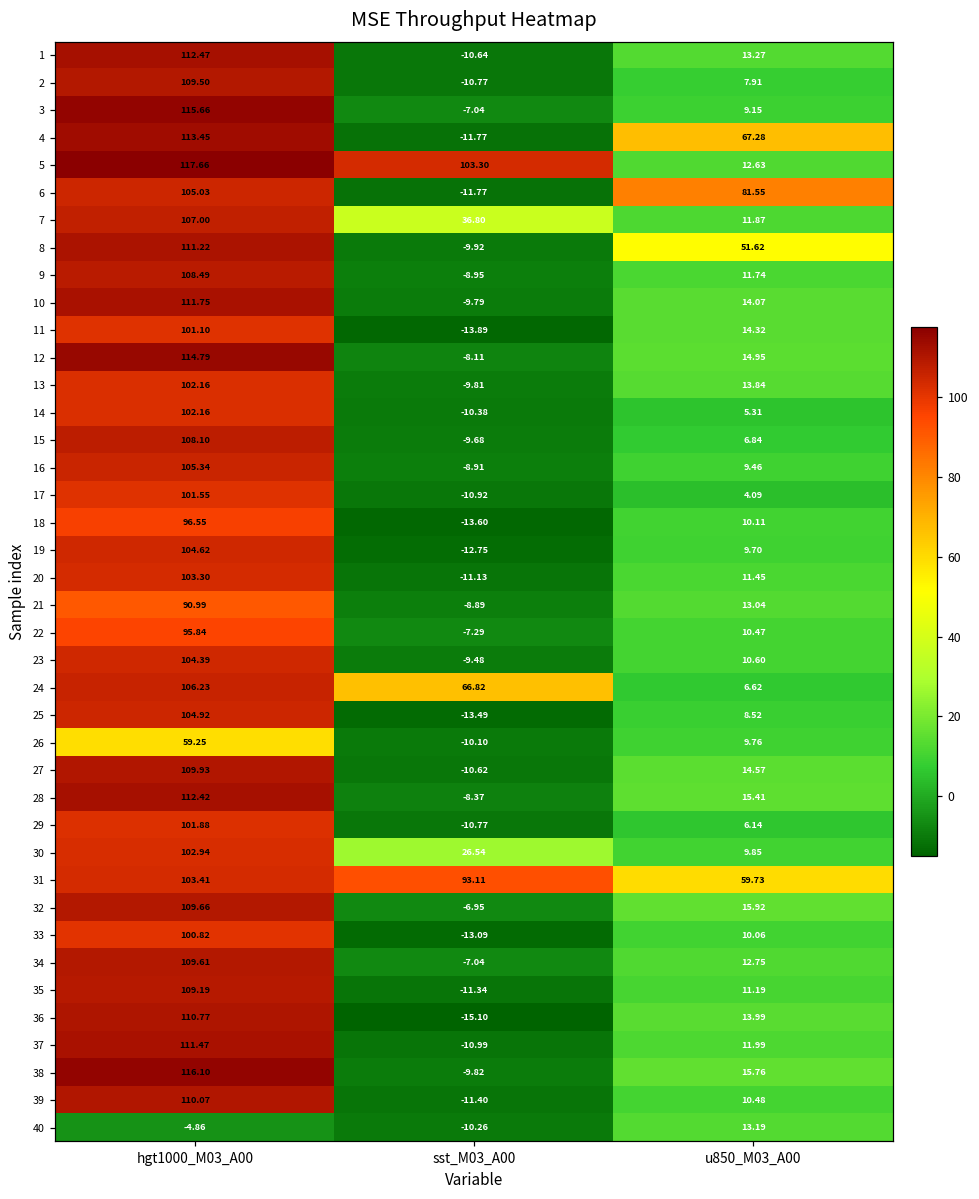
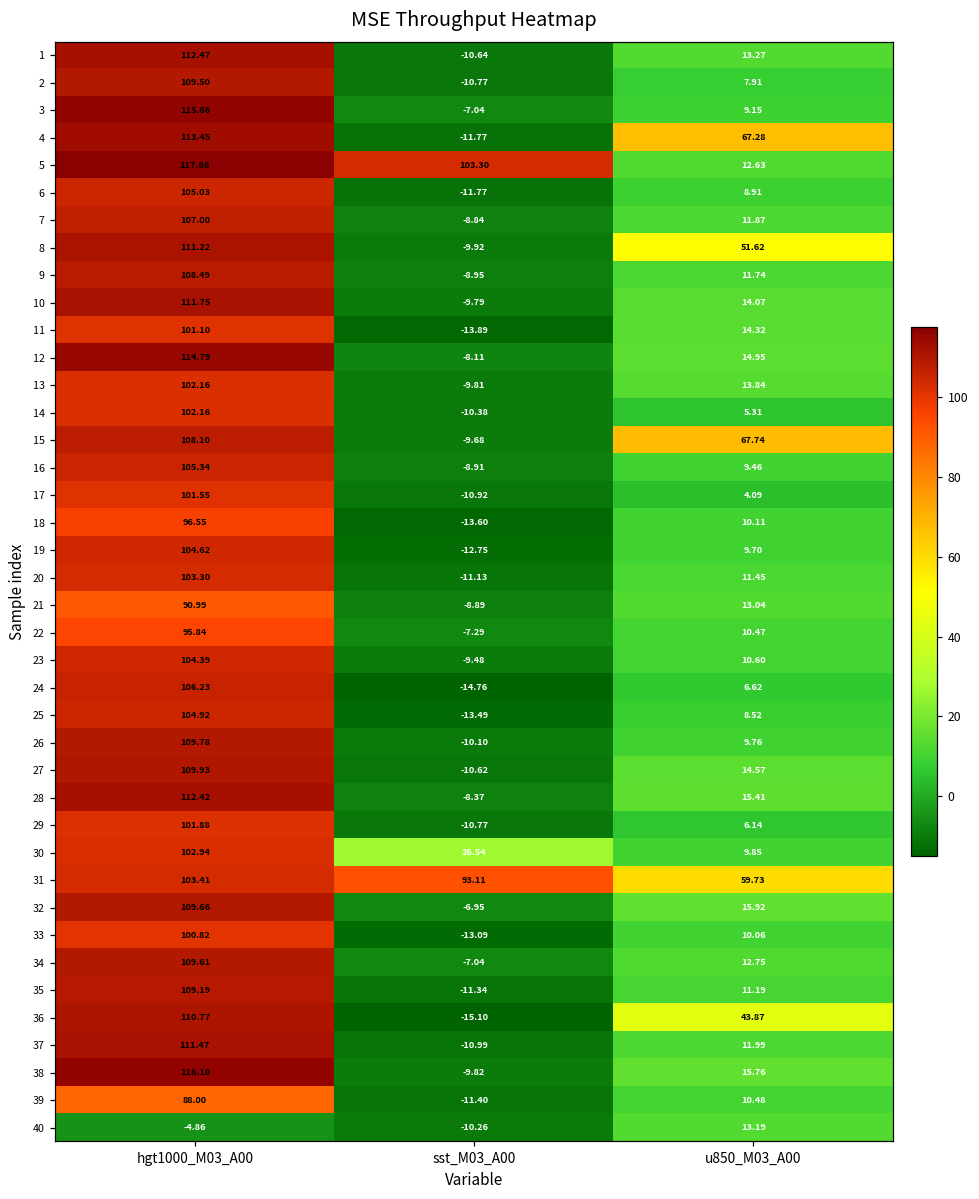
  {
    "1": {
      "hgt1000_M03_A00": 112.47,
      "sst_M03_A00": -10.64,
      "u850_M03_A00": 13.27
    },
    "2": {
      "hgt1000_M03_A00": 109.50,
      "sst_M03_A00": -10.77,
      "u850_M03_A00": 7.91
    },
    "3": {
      "hgt1000_M03_A00": 115.66,
      "sst_M03_A00": -7.04,
      "u850_M03_A00": 9.15
    },
    "4": {
      "hgt1000_M03_A00": 113.45,
      "sst_M03_A00": -11.77,
      "u850_M03_A00": 67.28
    },
    "5": {
      "hgt1000_M03_A00": 117.66,
      "sst_M03_A00": 103.30,
      "u850_M03_A00": 12.63
    },
    "6": {
      "hgt1000_M03_A00": 105.03,
      "sst_M03_A00": -11.77,
-     "u850_M03_A00": 81.55
+     "u850_M03_A00": 8.91
    },
    "7": {
      "hgt1000_M03_A00": 107.00,
-     "sst_M03_A00": 36.80,
+     "sst_M03_A00": -8.84,
      "u850_M03_A00": 11.87
    },
    "8": {
      "hgt1000_M03_A00": 111.22,
      "sst_M03_A00": -9.92,
      "u850_M03_A00": 51.62
    },
    "9": {
      "hgt1000_M03_A00": 108.49,
      "sst_M03_A00": -8.95,
      "u850_M03_A00": 11.74
    },
    "10": {
      "hgt1000_M03_A00": 111.75,
      "sst_M03_A00": -9.79,
      "u850_M03_A00": 14.07
    },
    "11": {
      "hgt1000_M03_A00": 101.10,
      "sst_M03_A00": -13.89,
      "u850_M03_A00": 14.32
    },
    "12": {
      "hgt1000_M03_A00": 114.79,
      "sst_M03_A00": -8.11,
      "u850_M03_A00": 14.95
    },
    "13": {
      "hgt1000_M03_A00": 102.16,
      "sst_M03_A00": -9.81,
      "u850_M03_A00": 13.84
    },
    "14": {
      "hgt1000_M03_A00": 102.16,
      "sst_M03_A00": -10.38,
      "u850_M03_A00": 5.31
    },
    "15": {
      "hgt1000_M03_A00": 108.10,
      "sst_M03_A00": -9.68,
-     "u850_M03_A00": 6.84
+     "u850_M03_A00": 67.74
    },
    "16": {
      "hgt1000_M03_A00": 105.34,
      "sst_M03_A00": -8.91,
      "u850_M03_A00": 9.46
    },
    "17": {
      "hgt1000_M03_A00": 101.55,
      "sst_M03_A00": -10.92,
      "u850_M03_A00": 4.09
    },
    "18": {
      "hgt1000_M03_A00": 96.55,
      "sst_M03_A00": -13.60,
      "u850_M03_A00": 10.11
    },
    "19": {
      "hgt1000_M03_A00": 104.62,
      "sst_M03_A00": -12.75,
      "u850_M03_A00": 9.70
    },
    "20": {
      "hgt1000_M03_A00": 103.30,
      "sst_M03_A00": -11.13,
      "u850_M03_A00": 11.45
    },
    "21": {
      "hgt1000_M03_A00": 90.99,
      "sst_M03_A00": -8.89,
      "u850_M03_A00": 13.04
    },
    "22": {
      "hgt1000_M03_A00": 95.84,
      "sst_M03_A00": -7.29,
      "u850_M03_A00": 10.47
    },
    "23": {
      "hgt1000_M03_A00": 104.39,
      "sst_M03_A00": -9.48,
      "u850_M03_A00": 10.60
    },
    "24": {
      "hgt1000_M03_A00": 106.23,
-     "sst_M03_A00": 66.82,
+     "sst_M03_A00": -14.76,
      "u850_M03_A00": 6.62
    },
    "25": {
      "hgt1000_M03_A00": 104.92,
      "sst_M03_A00": -13.49,
      "u850_M03_A00": 8.52
    },
    "26": {
-     "hgt1000_M03_A00": 59.25,
+     "hgt1000_M03_A00": 109.78,
      "sst_M03_A00": -10.10,
      "u850_M03_A00": 9.76
    },
    "27": {
      "hgt1000_M03_A00": 109.93,
      "sst_M03_A00": -10.62,
      "u850_M03_A00": 14.57
    },
    "28": {
      "hgt1000_M03_A00": 112.42,
      "sst_M03_A00": -8.37,
      "u850_M03_A00": 15.41
    },
    "29": {
      "hgt1000_M03_A00": 101.88,
      "sst_M03_A00": -10.77,
      "u850_M03_A00": 6.14
    },
    "30": {
      "hgt1000_M03_A00": 102.94,
      "sst_M03_A00": 26.54,
      "u850_M03_A00": 9.85
    },
    "31": {
      "hgt1000_M03_A00": 103.41,
      "sst_M03_A00": 93.11,
      "u850_M03_A00": 59.73
    },
    "32": {
      "hgt1000_M03_A00": 109.66,
      "sst_M03_A00": -6.95,
      "u850_M03_A00": 15.92
    },
    "33": {
      "hgt1000_M03_A00": 100.82,
      "sst_M03_A00": -13.09,
      "u850_M03_A00": 10.06
    },
    "34": {
      "hgt1000_M03_A00": 109.61,
      "sst_M03_A00": -7.04,
      "u850_M03_A00": 12.75
    },
    "35": {
      "hgt1000_M03_A00": 109.19,
      "sst_M03_A00": -11.34,
      "u850_M03_A00": 11.19
    },
    "36": {
      "hgt1000_M03_A00": 110.77,
      "sst_M03_A00": -15.10,
-     "u850_M03_A00": 13.99
+     "u850_M03_A00": 43.87
    },
    "37": {
      "hgt1000_M03_A00": 111.47,
      "sst_M03_A00": -10.99,
      "u850_M03_A00": 11.99
    },
    "38": {
      "hgt1000_M03_A00": 116.10,
      "sst_M03_A00": -9.82,
      "u850_M03_A00": 15.76
    },
    "39": {
-     "hgt1000_M03_A00": 110.07,
+     "hgt1000_M03_A00": 88.00,
      "sst_M03_A00": -11.40,
      "u850_M03_A00": 10.48
    },
    "40": {
      "hgt1000_M03_A00": -4.86,
      "sst_M03_A00": -10.26,
      "u850_M03_A00": 13.19
    }
  }
